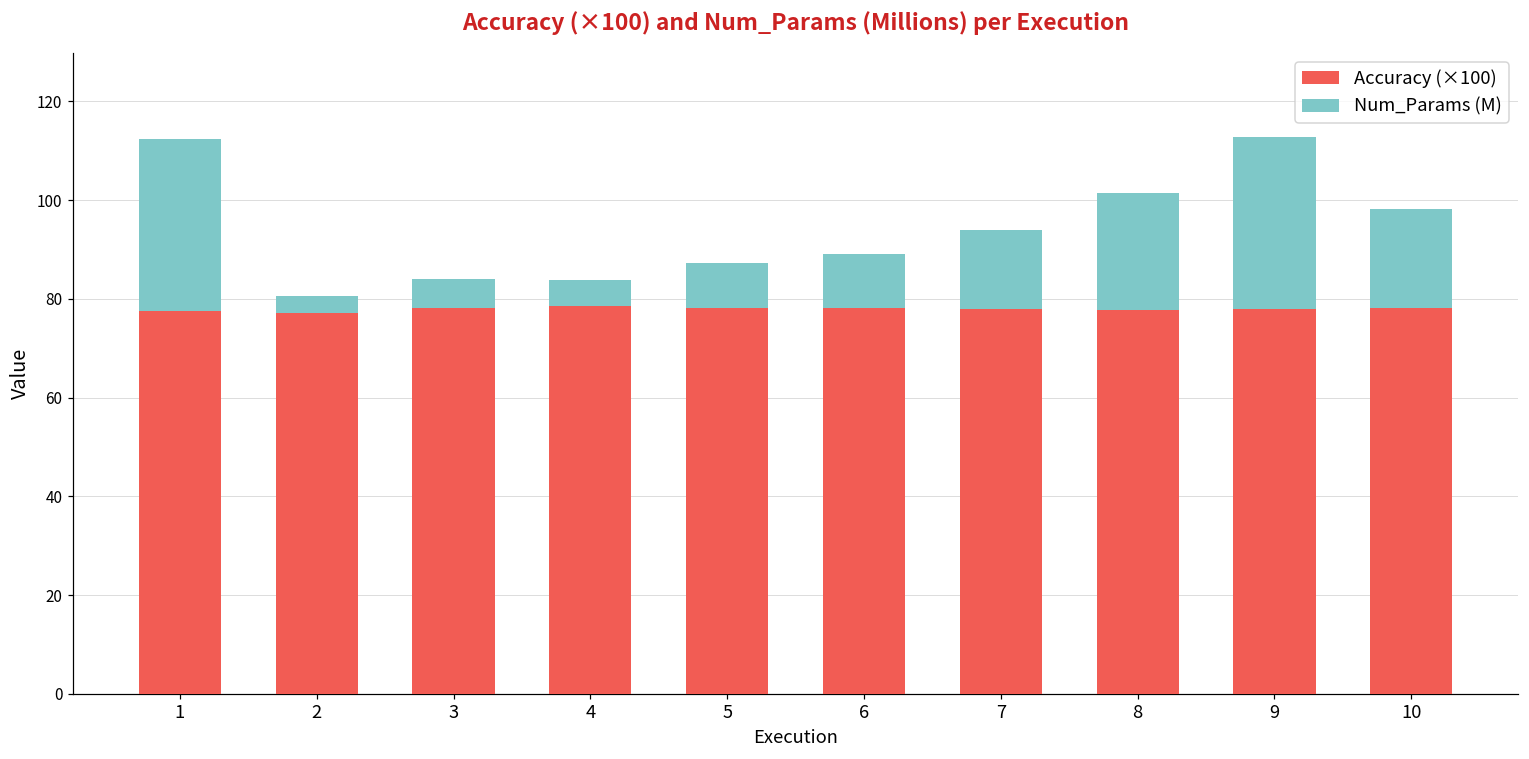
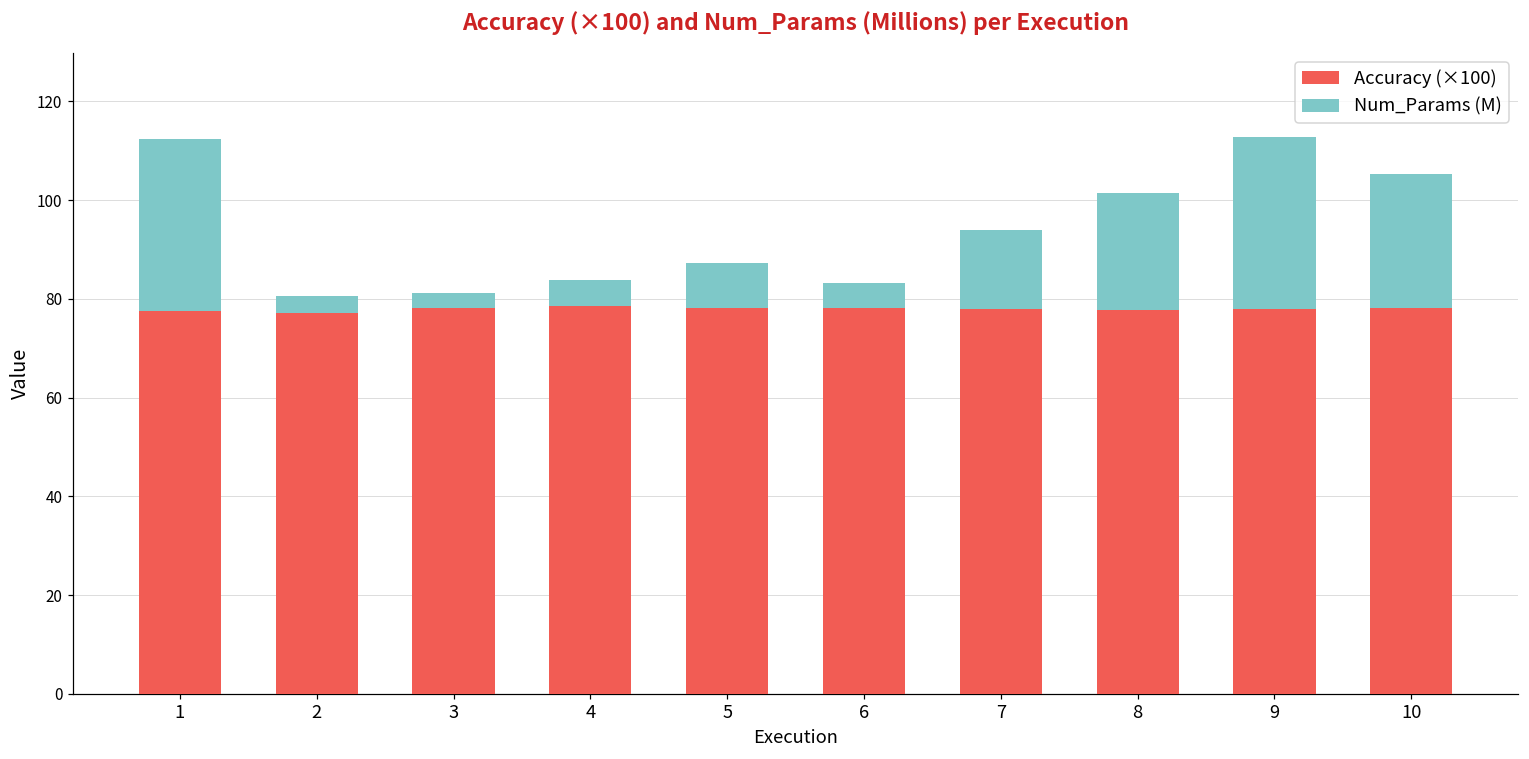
  {
    "Accuracy (×100)": {
      "1": 78,
      "2": 77,
      "3": 78,
      "4": 79,
      "5": 78,
      "6": 78,
      "7": 78,
      "8": 78,
      "9": 78,
      "10": 78
    },
    "Num_Params (M)": {
      "1": 35,
      "2": 3,
-     "3": 6,
+     "3": 3,
      "4": 5,
      "5": 9,
-     "6": 11,
+     "6": 5,
      "7": 16,
      "8": 24,
      "9": 35,
-     "10": 20
+     "10": 27
    }
  }
